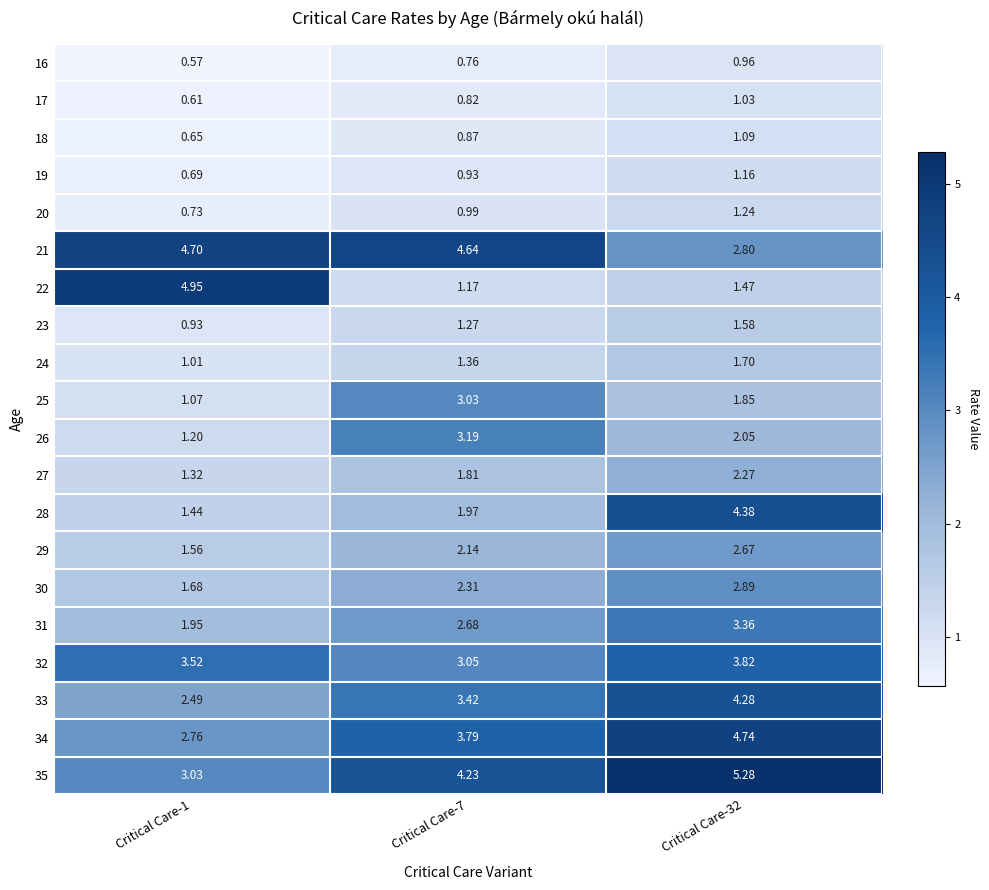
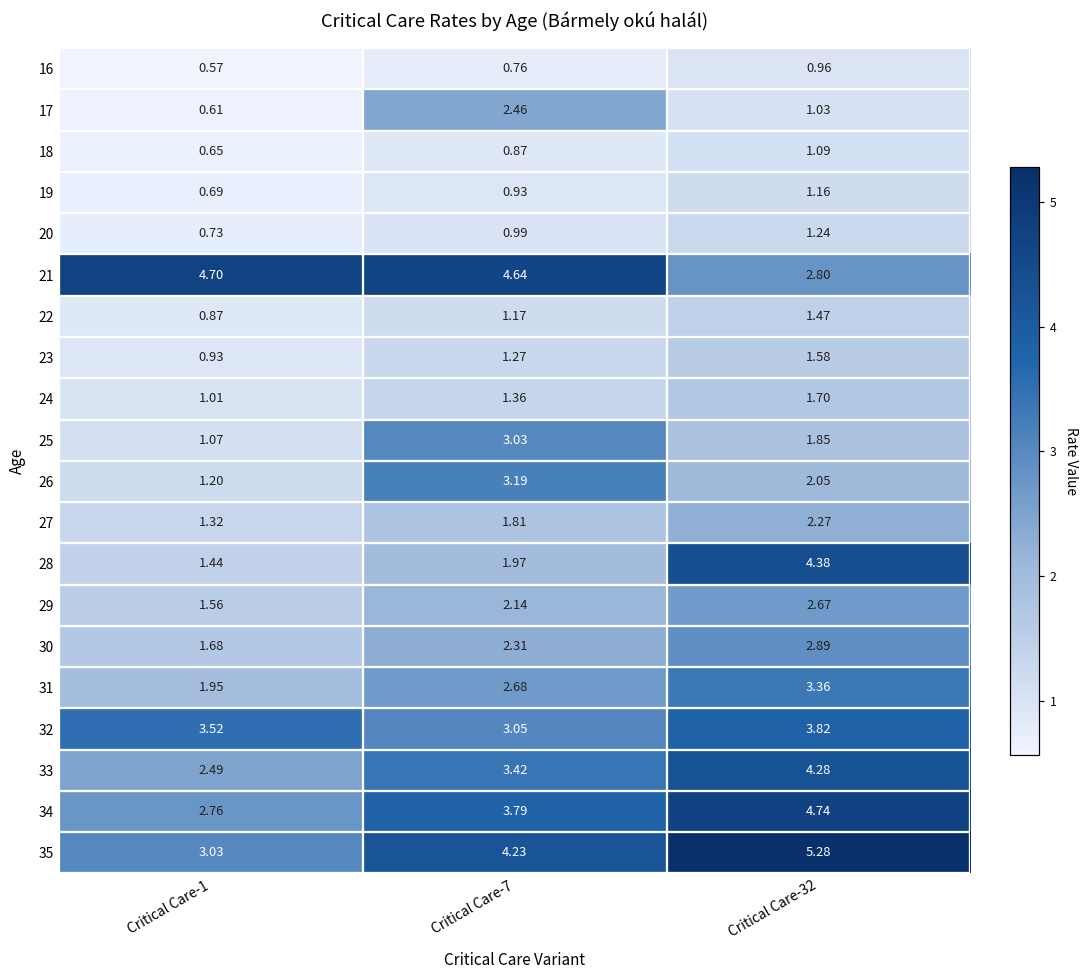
  {
    "16": {
      "Critical Care-1": 0.57,
      "Critical Care-7": 0.76,
      "Critical Care-32": 0.96
    },
    "17": {
      "Critical Care-1": 0.61,
-     "Critical Care-7": 0.82,
+     "Critical Care-7": 2.46,
      "Critical Care-32": 1.03
    },
    "18": {
      "Critical Care-1": 0.65,
      "Critical Care-7": 0.87,
      "Critical Care-32": 1.09
    },
    "19": {
      "Critical Care-1": 0.69,
      "Critical Care-7": 0.93,
      "Critical Care-32": 1.16
    },
    "20": {
      "Critical Care-1": 0.73,
      "Critical Care-7": 0.99,
      "Critical Care-32": 1.24
    },
    "21": {
      "Critical Care-1": 4.70,
      "Critical Care-7": 4.64,
      "Critical Care-32": 2.80
    },
    "22": {
-     "Critical Care-1": 4.95,
+     "Critical Care-1": 0.87,
      "Critical Care-7": 1.17,
      "Critical Care-32": 1.47
    },
    "23": {
      "Critical Care-1": 0.93,
      "Critical Care-7": 1.27,
      "Critical Care-32": 1.58
    },
    "24": {
      "Critical Care-1": 1.01,
      "Critical Care-7": 1.36,
      "Critical Care-32": 1.70
    },
    "25": {
      "Critical Care-1": 1.07,
      "Critical Care-7": 3.03,
      "Critical Care-32": 1.85
    },
    "26": {
      "Critical Care-1": 1.20,
      "Critical Care-7": 3.19,
      "Critical Care-32": 2.05
    },
    "27": {
      "Critical Care-1": 1.32,
      "Critical Care-7": 1.81,
      "Critical Care-32": 2.27
    },
    "28": {
      "Critical Care-1": 1.44,
      "Critical Care-7": 1.97,
      "Critical Care-32": 4.38
    },
    "29": {
      "Critical Care-1": 1.56,
      "Critical Care-7": 2.14,
      "Critical Care-32": 2.67
    },
    "30": {
      "Critical Care-1": 1.68,
      "Critical Care-7": 2.31,
      "Critical Care-32": 2.89
    },
    "31": {
      "Critical Care-1": 1.95,
      "Critical Care-7": 2.68,
      "Critical Care-32": 3.36
    },
    "32": {
      "Critical Care-1": 3.52,
      "Critical Care-7": 3.05,
      "Critical Care-32": 3.82
    },
    "33": {
      "Critical Care-1": 2.49,
      "Critical Care-7": 3.42,
      "Critical Care-32": 4.28
    },
    "34": {
      "Critical Care-1": 2.76,
      "Critical Care-7": 3.79,
      "Critical Care-32": 4.74
    },
    "35": {
      "Critical Care-1": 3.03,
      "Critical Care-7": 4.23,
      "Critical Care-32": 5.28
    }
  }
